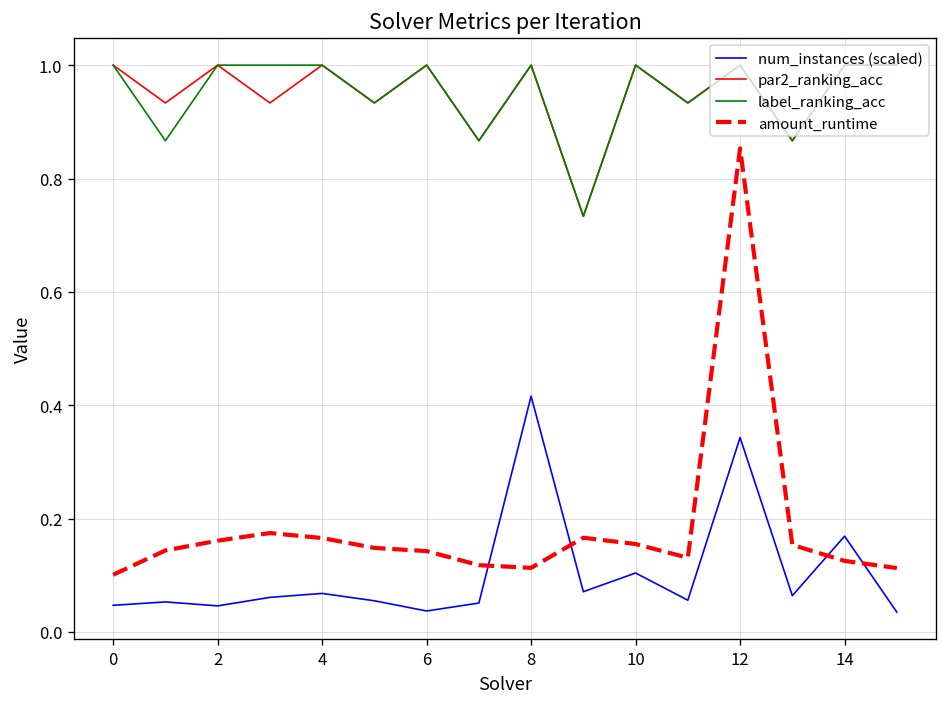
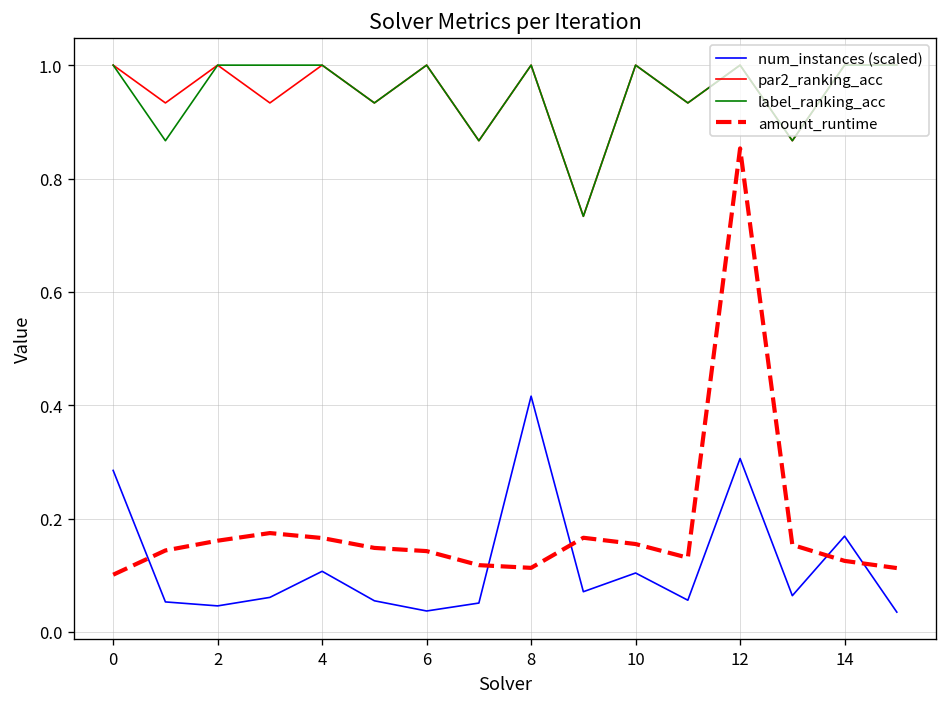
  {
    "num_instances (scaled)": {
-     "0": 0.05,
+     "0": 0.29,
      "2": 0.05,
-     "4": 0.07,
+     "4": 0.11,
      "6": 0.04,
      "8": 0.42,
      "10": 0.10,
-     "12": 0.34,
+     "12": 0.31,
      "14": 0.17
    }
  }
